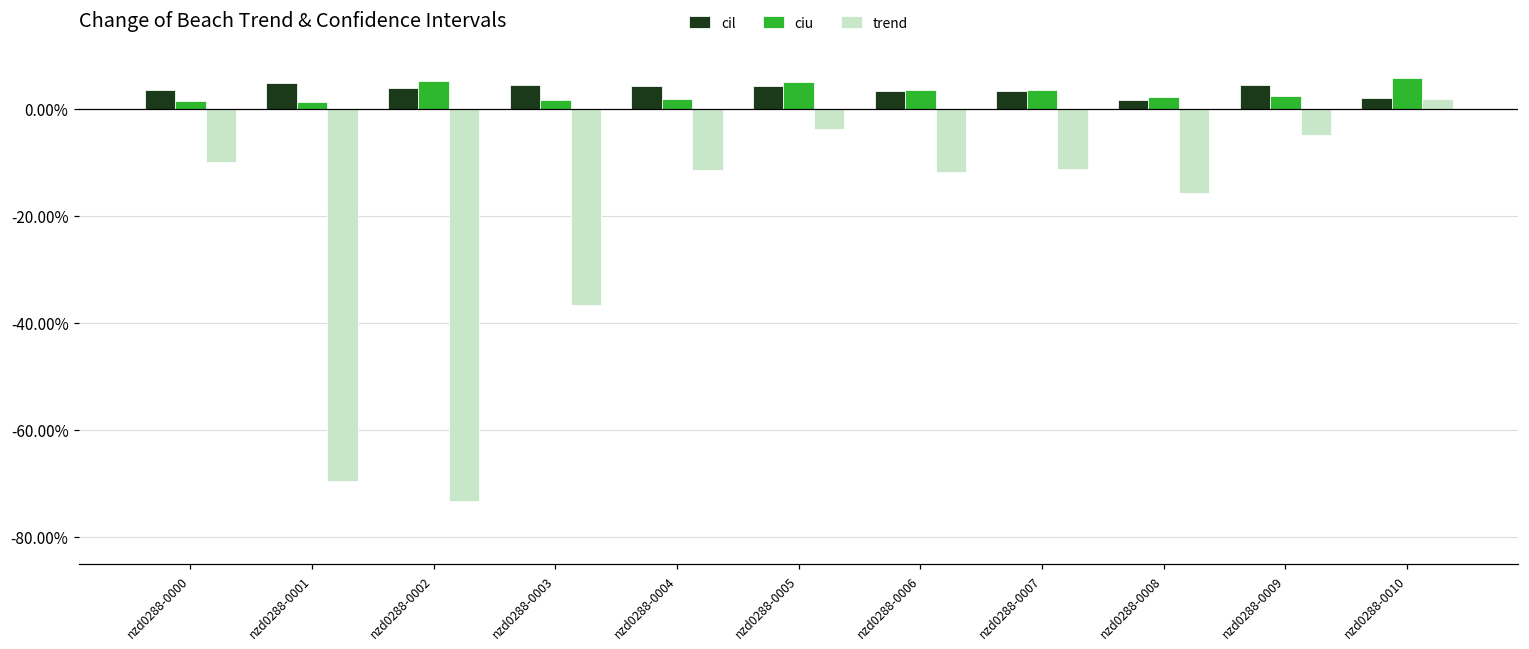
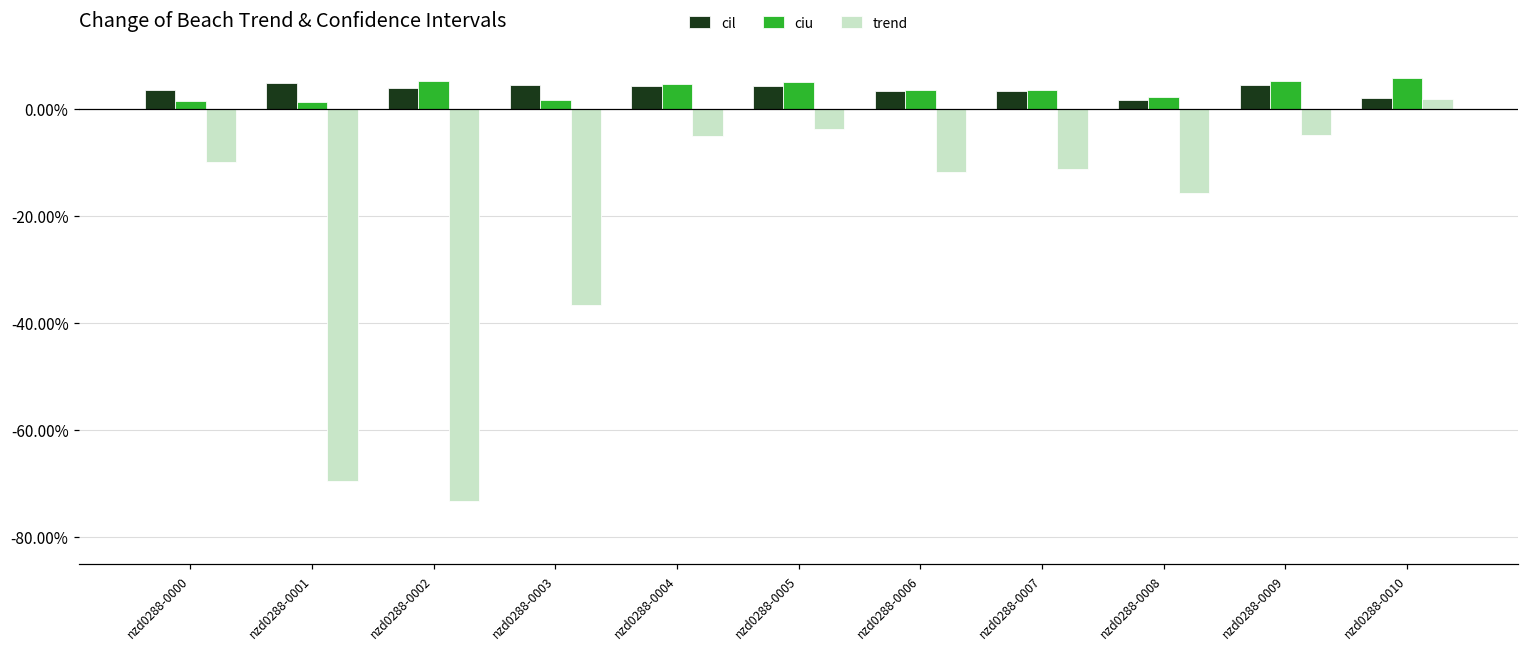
  {
    "cil": {
      "nzd0288-0000": "3%",
      "nzd0288-0001": "5%",
      "nzd0288-0002": "4%",
      "nzd0288-0003": "4%",
      "nzd0288-0004": "4%",
      "nzd0288-0005": "4%",
      "nzd0288-0006": "3%",
      "nzd0288-0007": "3%",
      "nzd0288-0008": "2%",
      "nzd0288-0009": "5%",
      "nzd0288-0010": "2%"
    },
    "ciu": {
      "nzd0288-0000": "1%",
      "nzd0288-0001": "1%",
      "nzd0288-0002": "5%",
      "nzd0288-0003": "2%",
-     "nzd0288-0004": "2%",
+     "nzd0288-0004": "5%",
      "nzd0288-0005": "5%",
      "nzd0288-0006": "4%",
      "nzd0288-0007": "4%",
      "nzd0288-0008": "2%",
-     "nzd0288-0009": "3%",
+     "nzd0288-0009": "5%",
      "nzd0288-0010": "6%"
    },
    "trend": {
      "nzd0288-0000": "-10%",
      "nzd0288-0001": "-69%",
      "nzd0288-0002": "-73%",
      "nzd0288-0003": "-37%",
-     "nzd0288-0004": "-11%",
+     "nzd0288-0004": "-5%",
      "nzd0288-0005": "-4%",
      "nzd0288-0006": "-12%",
      "nzd0288-0007": "-11%",
      "nzd0288-0008": "-16%",
      "nzd0288-0009": "-5%",
      "nzd0288-0010": "2%"
    }
  }
